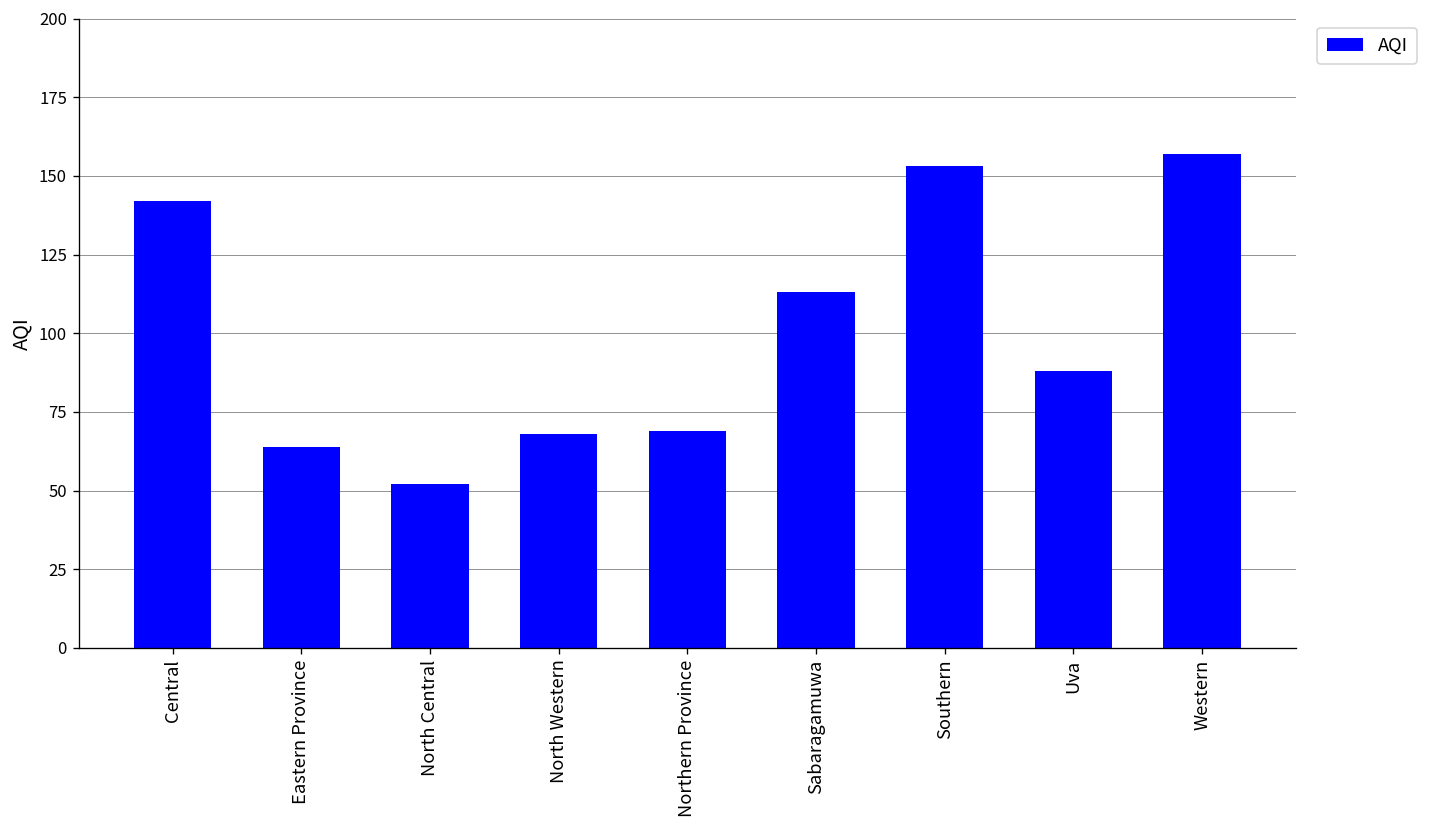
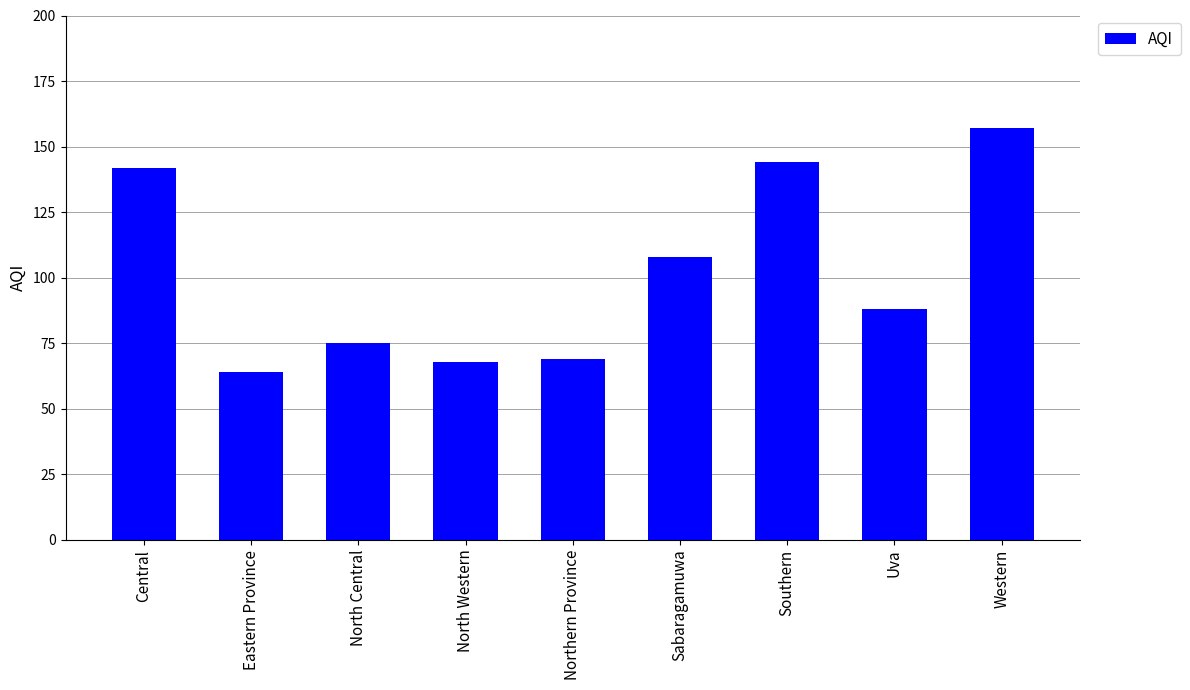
  {
    "Central": 142,
    "Eastern Province": 64,
-   "North Central": 52,
+   "North Central": 75,
    "North Western": 68,
    "Northern Province": 69,
-   "Sabaragamuwa": 113,
-   "Southern": 153,
+   "Sabaragamuwa": 108,
+   "Southern": 144,
    "Uva": 88,
    "Western": 157
  }
